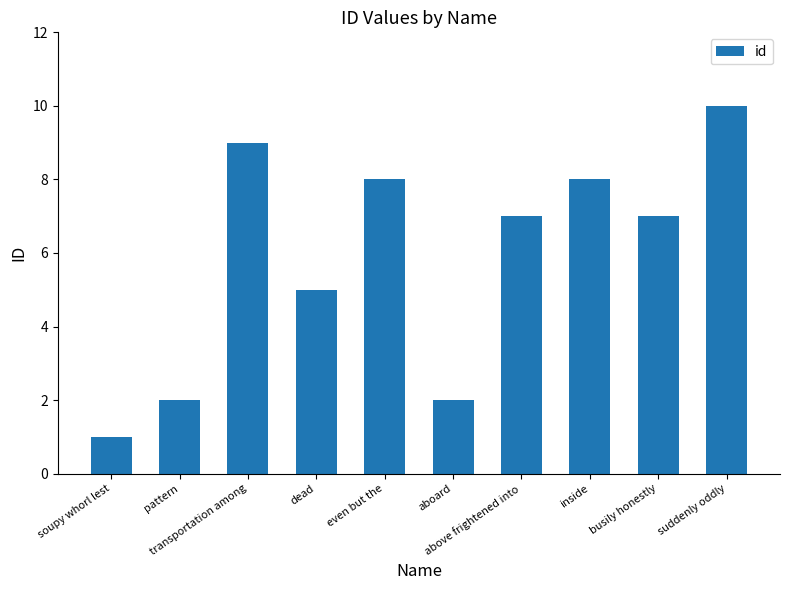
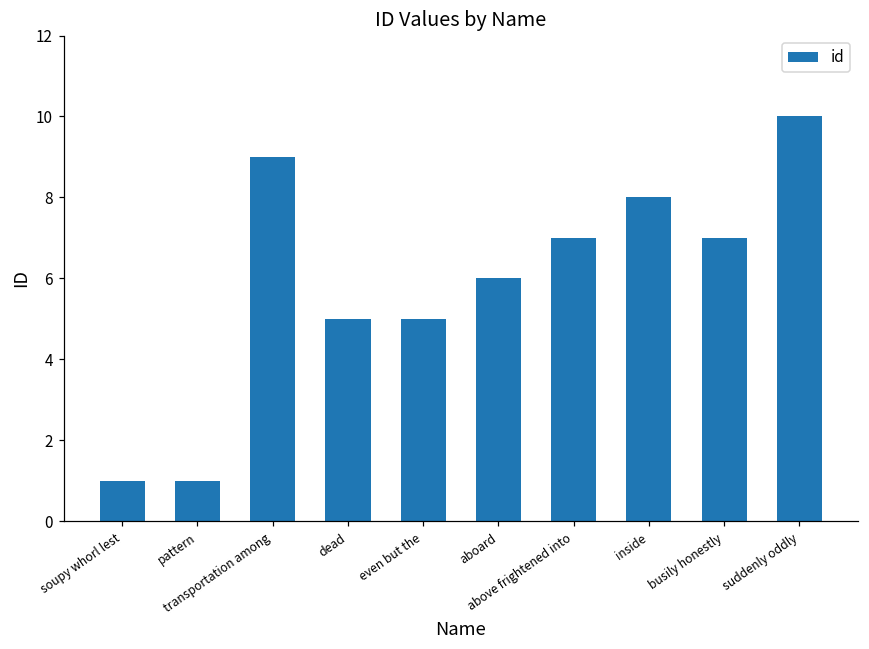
  {
    "soupy whorl lest": 1,
-   "pattern": 2,
+   "pattern": 1,
    "transportation among": 9,
    "dead": 5,
-   "even but the": 8,
-   "aboard": 2,
+   "even but the": 5,
+   "aboard": 6,
    "above frightened into": 7,
    "inside": 8,
    "busily honestly": 7,
    "suddenly oddly": 10
  }
